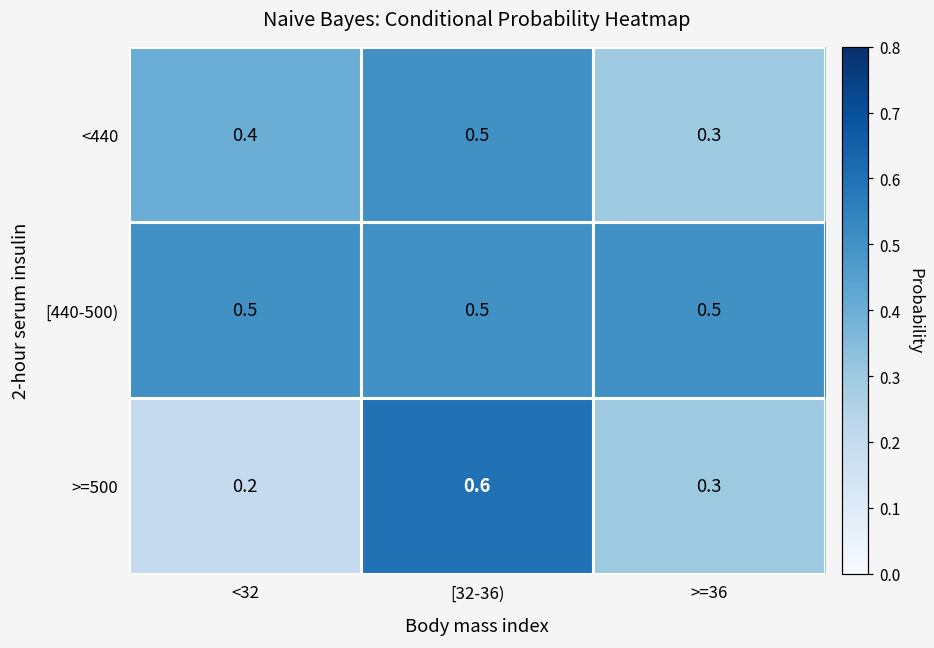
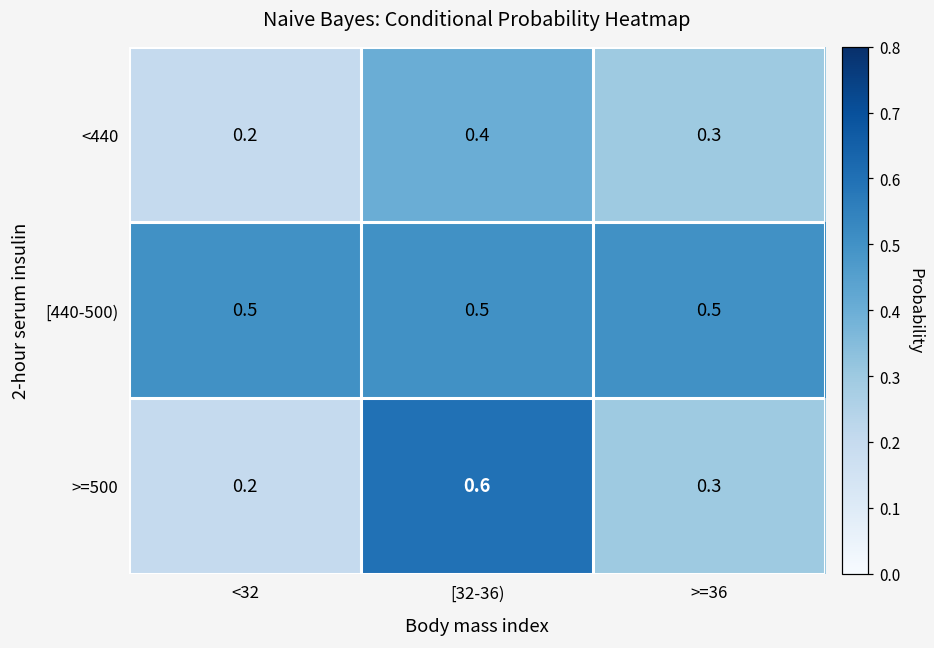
  {
    "<440": {
-     "<32": 0.4,
-     "[32-36)": 0.5,
+     "<32": 0.2,
+     "[32-36)": 0.4,
      ">=36": 0.3
    },
    "[440-500)": {
      "<32": 0.5,
      "[32-36)": 0.5,
      ">=36": 0.5
    },
    ">=500": {
      "<32": 0.2,
      "[32-36)": 0.6,
      ">=36": 0.3
    }
  }
